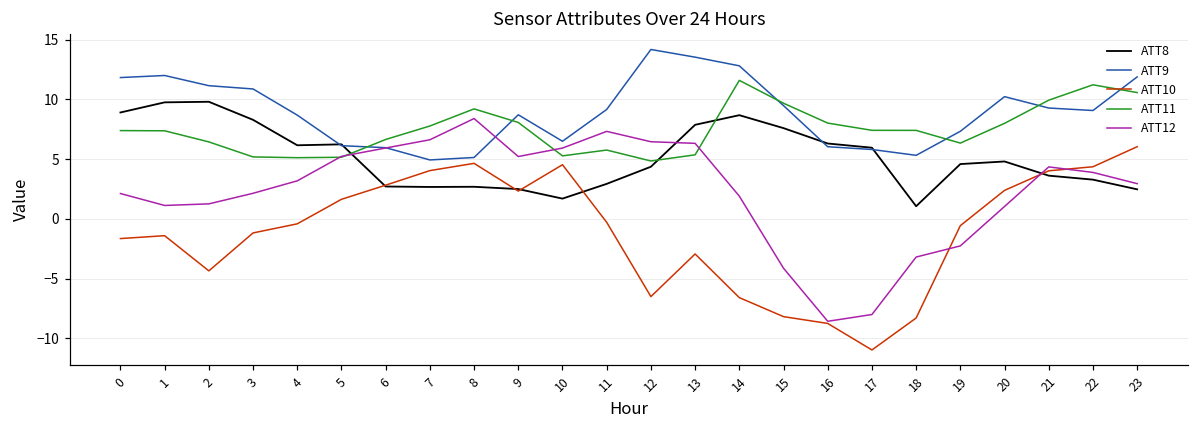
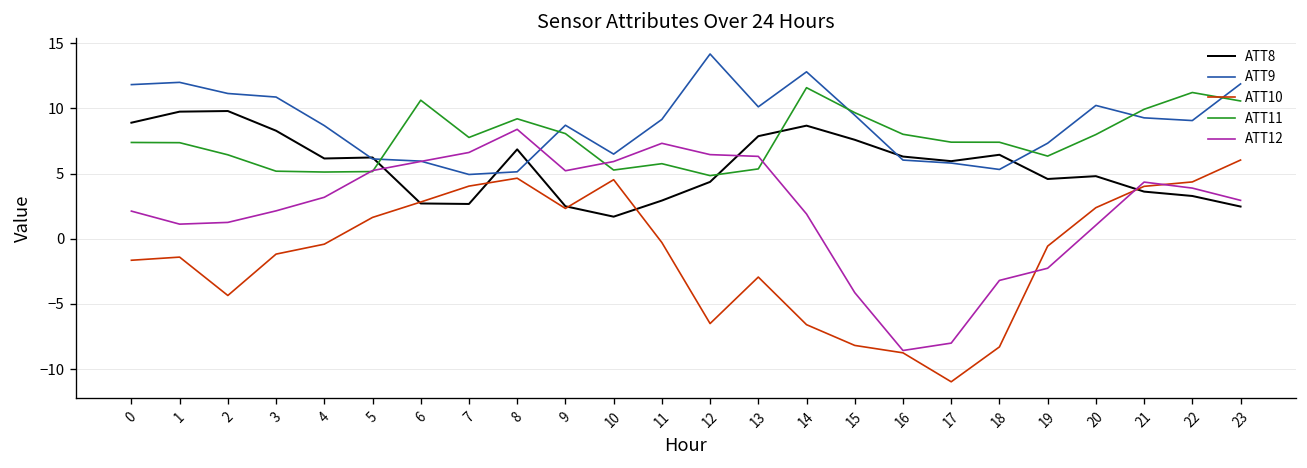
  {
    "ATT8": {
      "0": 8.9,
      "1": 9.8,
      "2": 9.8,
      "3": 8.3,
      "4": 6.2,
      "7": 2.7,
-     "8": 2.7,
+     "8": 6.9,
      "10": 1.7,
      "11": 2.9,
      "12": 4.4,
      "13": 7.9,
      "14": 8.7,
      "15": 7.6,
      "16": 6.3,
-     "18": 1.1,
+     "18": 6.4,
      "19": 4.6,
      "20": 4.8,
      "21": 3.6,
      "22": 3.3,
      "23": 2.5
    },
    "ATT9": {
      "0": 11.8,
      "1": 12.0,
      "2": 11.1,
      "3": 10.9,
      "4": 8.7,
      "7": 4.9,
      "8": 5.1,
      "9": 8.7,
      "10": 6.5,
      "11": 9.2,
      "12": 14.2,
-     "13": 13.5,
+     "13": 10.1,
      "14": 12.8,
      "16": 6.0,
      "18": 5.3,
      "19": 7.3,
      "20": 10.2,
      "21": 9.3,
      "22": 9.1,
      "23": 11.9
    },
    "ATT10": {
      "0": -1.6,
      "1": -1.4,
      "2": -4.4,
      "3": -1.2,
      "4": -0.4,
      "5": 1.6,
      "7": 4.0,
      "8": 4.6,
      "10": 4.5,
      "11": -0.3,
      "12": -6.5,
      "13": -2.9,
      "14": -6.6,
      "15": -8.2,
      "17": -11.0,
      "18": -8.3,
      "19": -0.6,
      "20": 2.4,
      "21": 4.0,
      "22": 4.4,
      "23": 6.0
    },
    "ATT11": {
      "0": 7.4,
      "1": 7.4,
      "2": 6.4,
      "3": 5.2,
      "4": 5.1,
-     "6": 6.6,
+     "6": 10.6,
      "7": 7.8,
      "8": 9.2,
      "9": 8.1,
      "10": 5.3,
      "11": 5.8,
      "12": 4.8,
      "13": 5.4,
      "14": 11.6,
      "16": 8.0,
      "17": 7.4,
      "18": 7.4,
      "19": 6.3,
      "20": 8.0,
      "21": 9.9,
      "22": 11.2,
      "23": 10.6
    },
    "ATT12": {
      "0": 2.1,
      "1": 1.1,
      "2": 1.3,
      "3": 2.1,
      "4": 3.2,
      "7": 6.6,
      "8": 8.4,
      "9": 5.2,
      "10": 5.9,
      "11": 7.3,
      "12": 6.5,
      "13": 6.3,
      "14": 1.9,
      "15": -4.1,
      "17": -8.0,
      "18": -3.2,
      "19": -2.3,
      "20": 1.0,
      "21": 4.3,
      "22": 3.9,
      "23": 2.9
    }
  }
